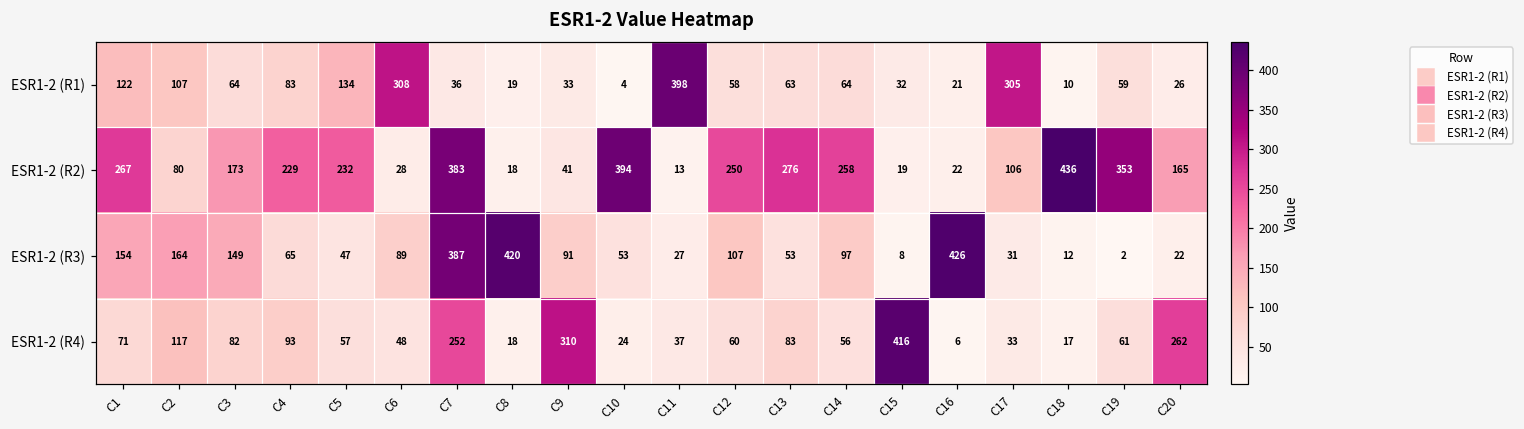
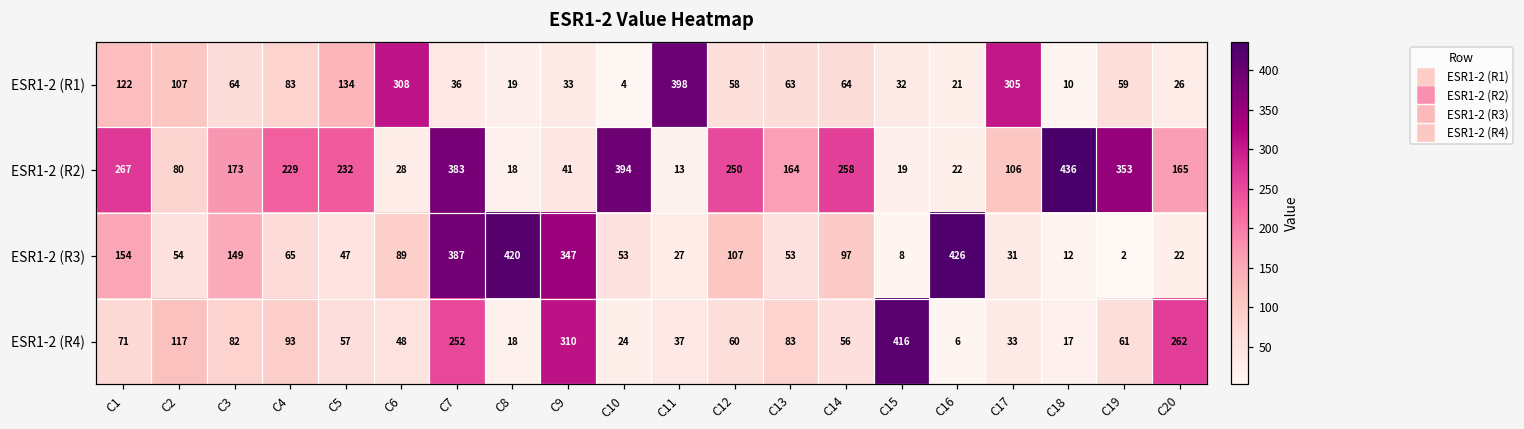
  {
    "ESR1-2 (R1)": {
      "C1": 122,
      "C2": 107,
      "C3": 64,
      "C4": 83,
      "C5": 134,
      "C6": 308,
      "C7": 36,
      "C8": 19,
      "C9": 33,
      "C10": 4,
      "C11": 398,
      "C12": 58,
      "C13": 63,
      "C14": 64,
      "C15": 32,
      "C16": 21,
      "C17": 305,
      "C18": 10,
      "C19": 59,
      "C20": 26
    },
    "ESR1-2 (R2)": {
      "C1": 267,
      "C2": 80,
      "C3": 173,
      "C4": 229,
      "C5": 232,
      "C6": 28,
      "C7": 383,
      "C8": 18,
      "C9": 41,
      "C10": 394,
      "C11": 13,
      "C12": 250,
-     "C13": 276,
+     "C13": 164,
      "C14": 258,
      "C15": 19,
      "C16": 22,
      "C17": 106,
      "C18": 436,
      "C19": 353,
      "C20": 165
    },
    "ESR1-2 (R3)": {
      "C1": 154,
-     "C2": 164,
+     "C2": 54,
      "C3": 149,
      "C4": 65,
      "C5": 47,
      "C6": 89,
      "C7": 387,
      "C8": 420,
-     "C9": 91,
+     "C9": 347,
      "C10": 53,
      "C11": 27,
      "C12": 107,
      "C13": 53,
      "C14": 97,
      "C15": 8,
      "C16": 426,
      "C17": 31,
      "C18": 12,
      "C19": 2,
      "C20": 22
    },
    "ESR1-2 (R4)": {
      "C1": 71,
      "C2": 117,
      "C3": 82,
      "C4": 93,
      "C5": 57,
      "C6": 48,
      "C7": 252,
      "C8": 18,
      "C9": 310,
      "C10": 24,
      "C11": 37,
      "C12": 60,
      "C13": 83,
      "C14": 56,
      "C15": 416,
      "C16": 6,
      "C17": 33,
      "C18": 17,
      "C19": 61,
      "C20": 262
    }
  }
